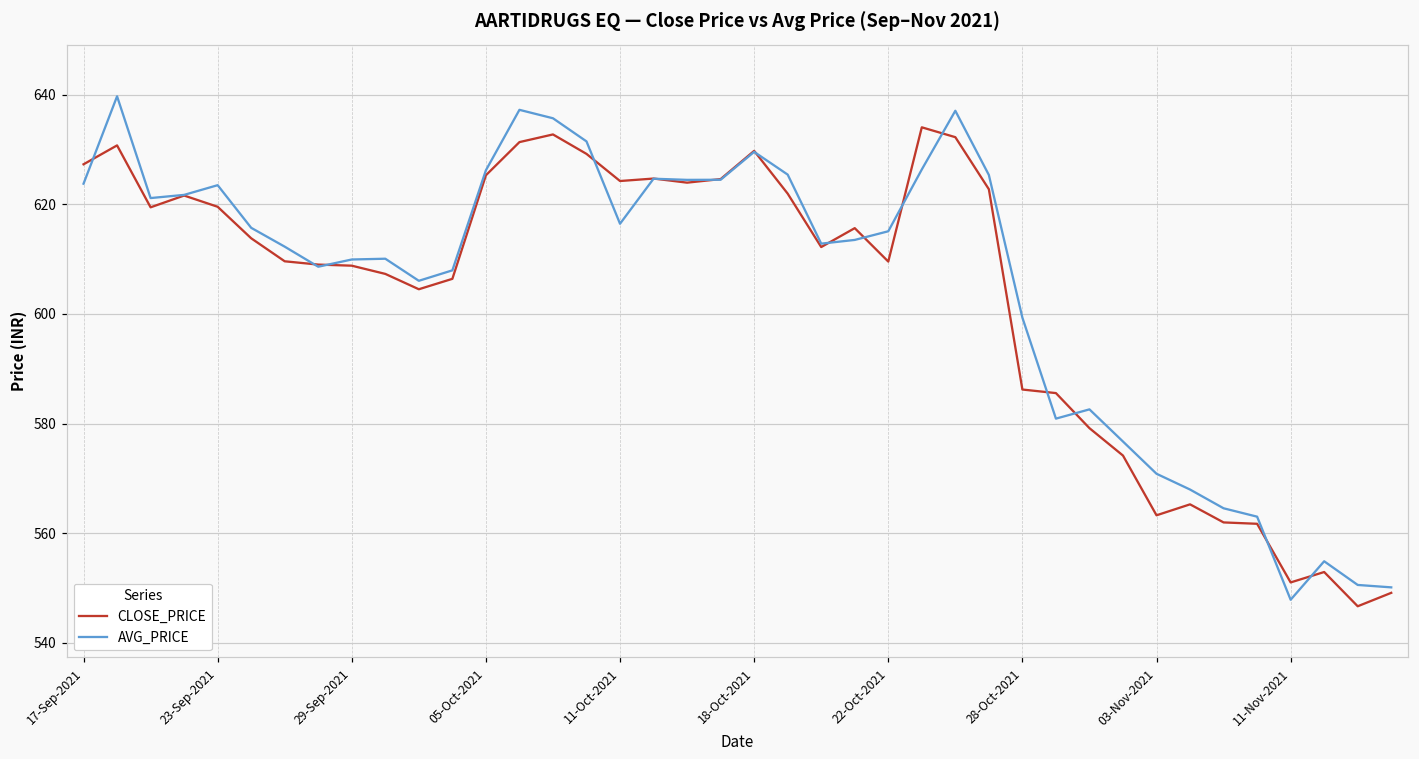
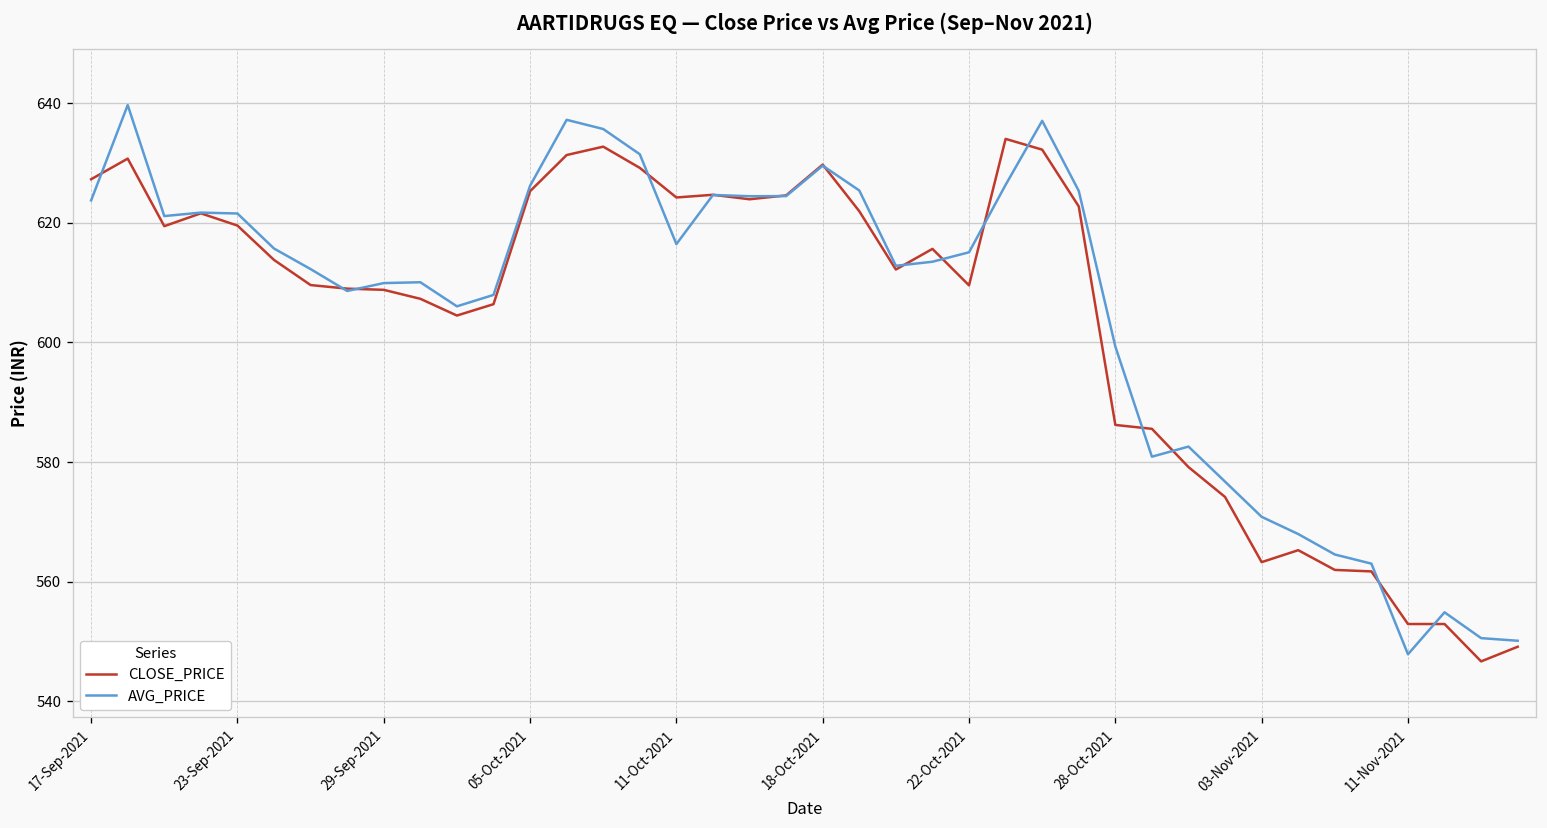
  {
    "CLOSE_PRICE": {
      "17-Sep-2021": 627,
      "23-Sep-2021": 620,
      "29-Sep-2021": 609,
      "05-Oct-2021": 625,
      "11-Oct-2021": 624,
      "22-Oct-2021": 610,
      "28-Oct-2021": 586,
      "03-Nov-2021": 563,
-     "11-Nov-2021": 551
+     "11-Nov-2021": 553
    },
    "AVG_PRICE": {
      "17-Sep-2021": 624,
-     "23-Sep-2021": 623,
+     "23-Sep-2021": 622,
      "29-Sep-2021": 610,
      "05-Oct-2021": 626,
      "11-Oct-2021": 616,
      "22-Oct-2021": 615,
      "28-Oct-2021": 599,
      "03-Nov-2021": 571,
      "11-Nov-2021": 548
    }
  }
